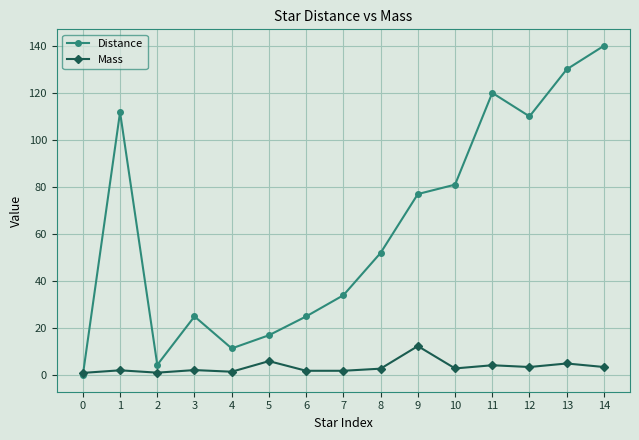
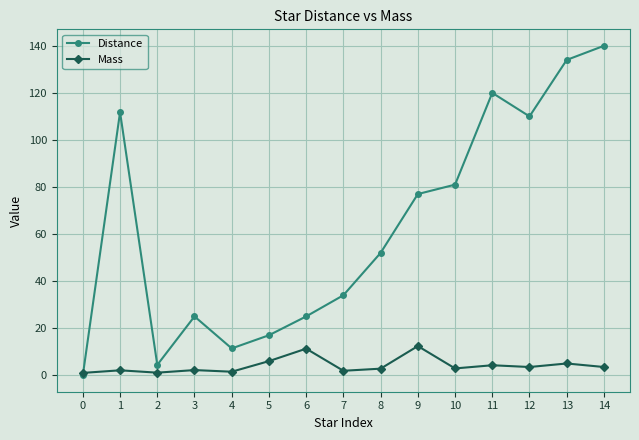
  {
    "Distance": {
      "1": 112,
      "2": 4,
      "3": 25,
      "4": 11,
      "5": 17,
      "6": 25,
      "7": 34,
      "8": 52,
      "9": 77,
      "10": 81,
      "11": 120,
      "12": 110,
-     "13": 130,
+     "13": 134,
      "14": 140
    },
    "Mass": {
      "1": 2,
      "2": 1,
      "3": 2,
      "4": 2,
      "5": 6,
-     "6": 2,
+     "6": 11,
      "7": 2,
      "8": 3,
      "9": 12,
      "10": 3,
      "11": 4,
      "12": 4,
      "13": 5,
      "14": 4
    }
  }
